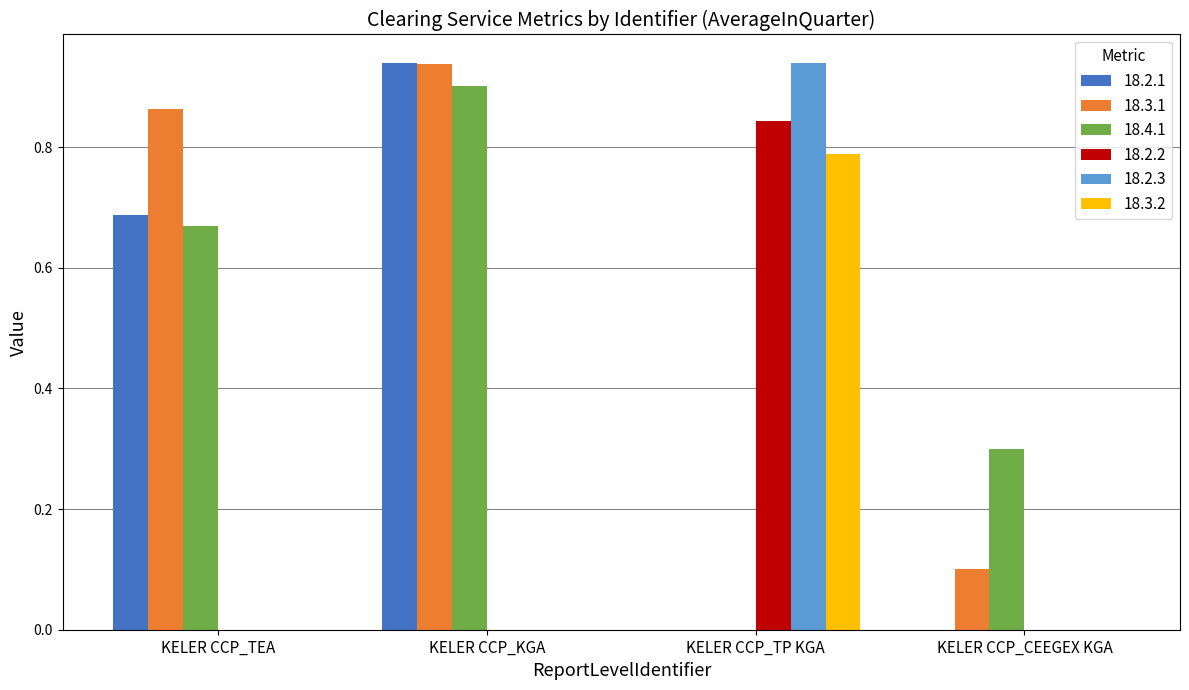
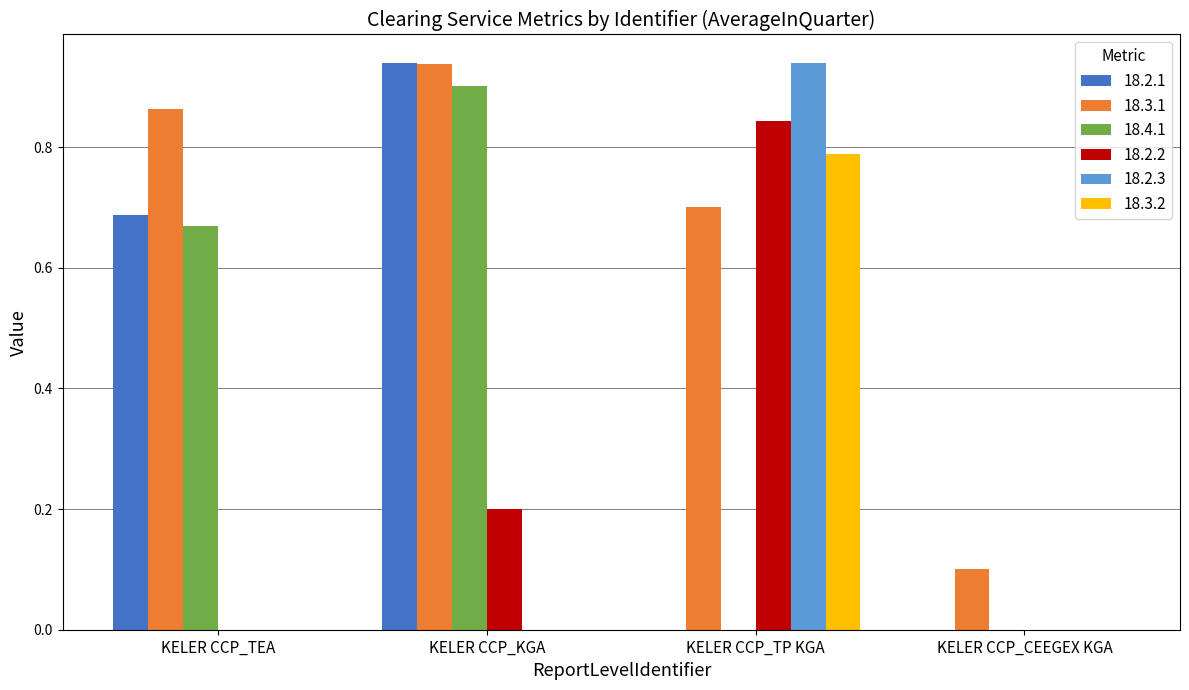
  {
    "18.3.1": {
      "KELER CCP_TEA": 0.86,
      "KELER CCP_KGA": 0.94,
-     "KELER CCP_TP KGA": 0.0,
+     "KELER CCP_TP KGA": 0.7,
      "KELER CCP_CEEGEX KGA": 0.1
    },
    "18.4.1": {
      "KELER CCP_TEA": 0.67,
      "KELER CCP_KGA": 0.9,
      "KELER CCP_TP KGA": 0.0,
-     "KELER CCP_CEEGEX KGA": 0.3
+     "KELER CCP_CEEGEX KGA": 0.0
    },
    "18.2.2": {
      "KELER CCP_TEA": 0.0,
-     "KELER CCP_KGA": 0.0,
+     "KELER CCP_KGA": 0.2,
      "KELER CCP_TP KGA": 0.84,
      "KELER CCP_CEEGEX KGA": 0.0
    },
    "18.3.2": {
      "KELER CCP_TEA": 0.0,
      "KELER CCP_KGA": 0.0,
      "KELER CCP_TP KGA": 0.79,
      "KELER CCP_CEEGEX KGA": 0.0
    }
  }
